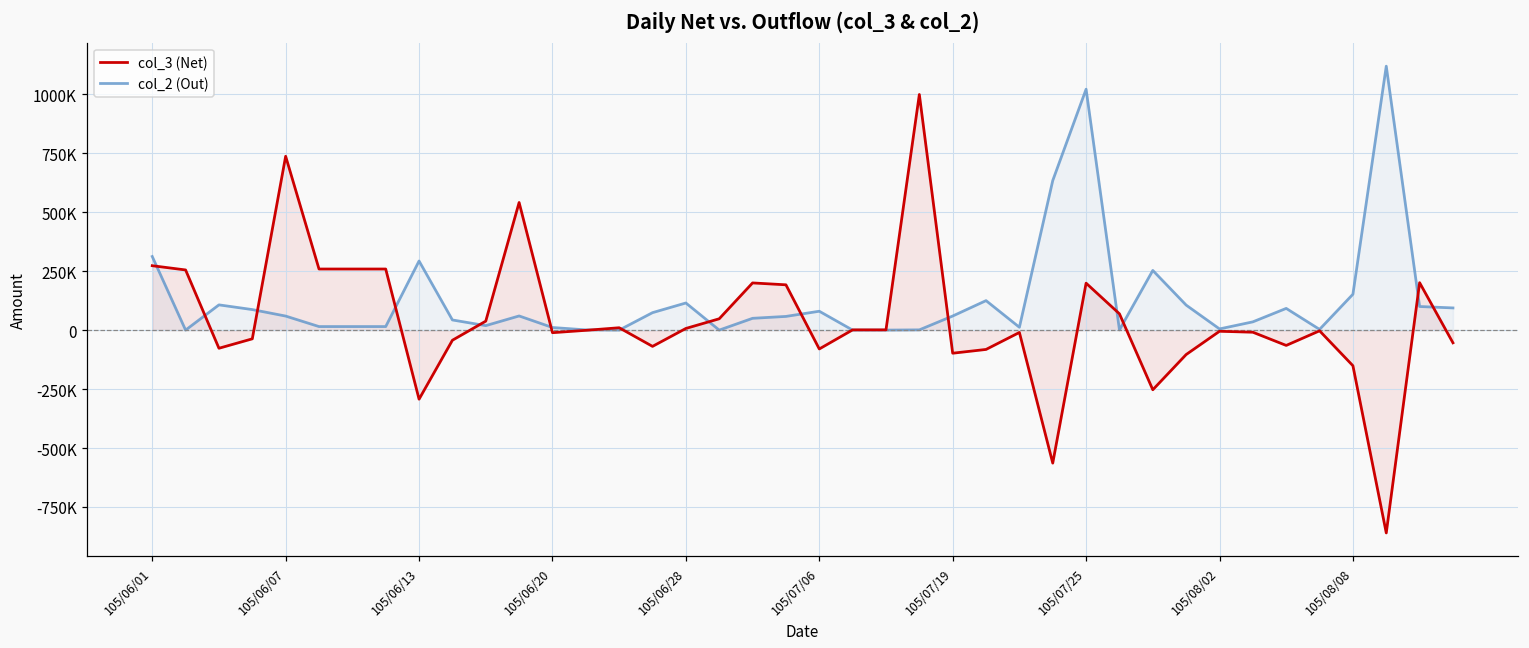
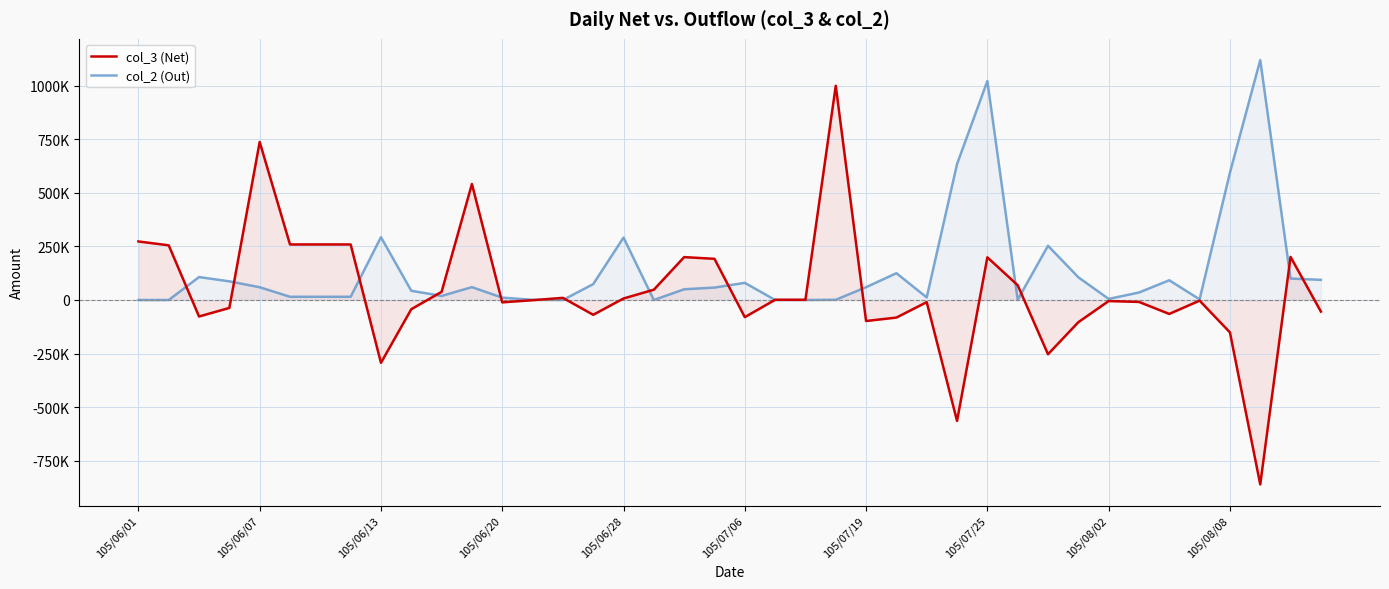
  {
    "col_2 (Out)": {
-     "105/06/01": 310000,
+     "105/06/01": 0,
      "105/06/07": 60000,
      "105/06/13": 290000,
-     "105/06/28": 120000,
+     "105/06/28": 290000,
      "105/07/06": 80000,
      "105/07/19": 60000,
      "105/07/25": 1020000,
-     "105/08/08": 150000
+     "105/08/08": 590000
    }
  }
